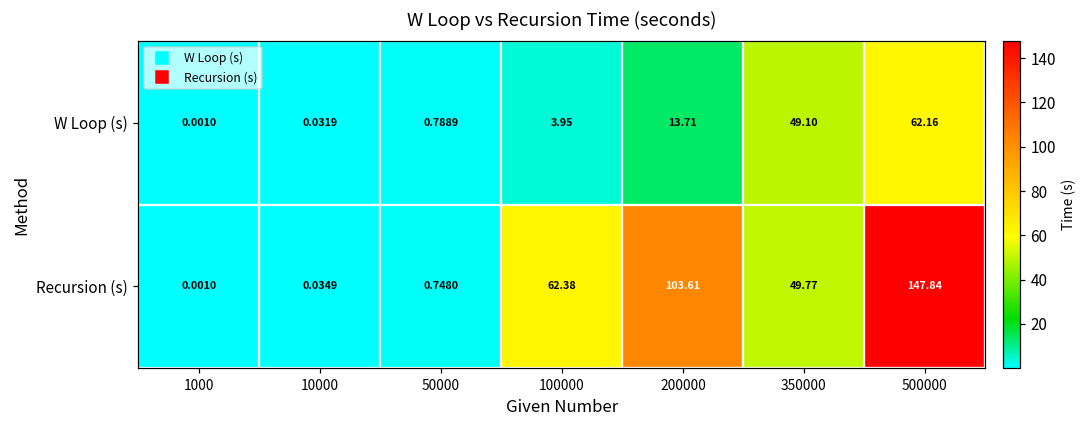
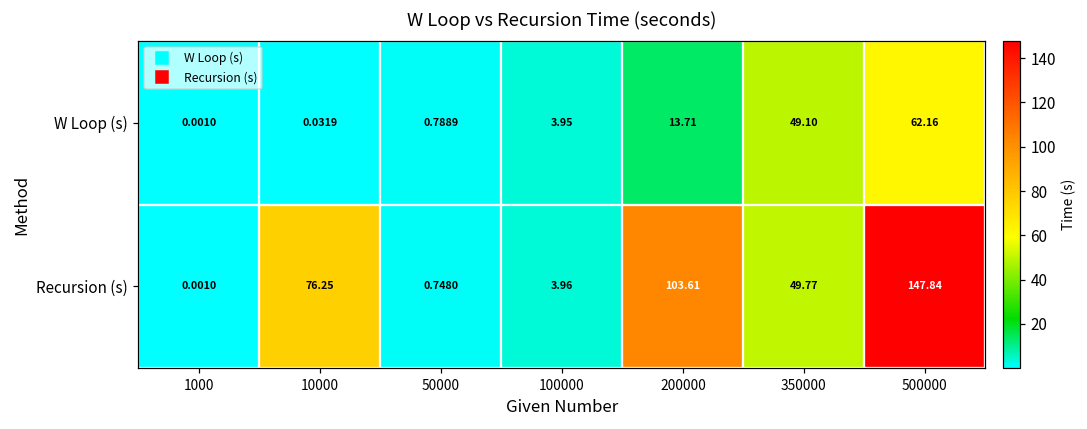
  {
    "W Loop (s)": {
      "1000": 0.0010,
      "10000": 0.0319,
      "50000": 0.7889,
      "100000": 3.95,
      "200000": 13.71,
      "350000": 49.10,
      "500000": 62.16
    },
    "Recursion (s)": {
      "1000": 0.0010,
-     "10000": 0.0349,
+     "10000": 76.25,
      "50000": 0.7480,
-     "100000": 62.38,
+     "100000": 3.96,
      "200000": 103.61,
      "350000": 49.77,
      "500000": 147.84
    }
  }
